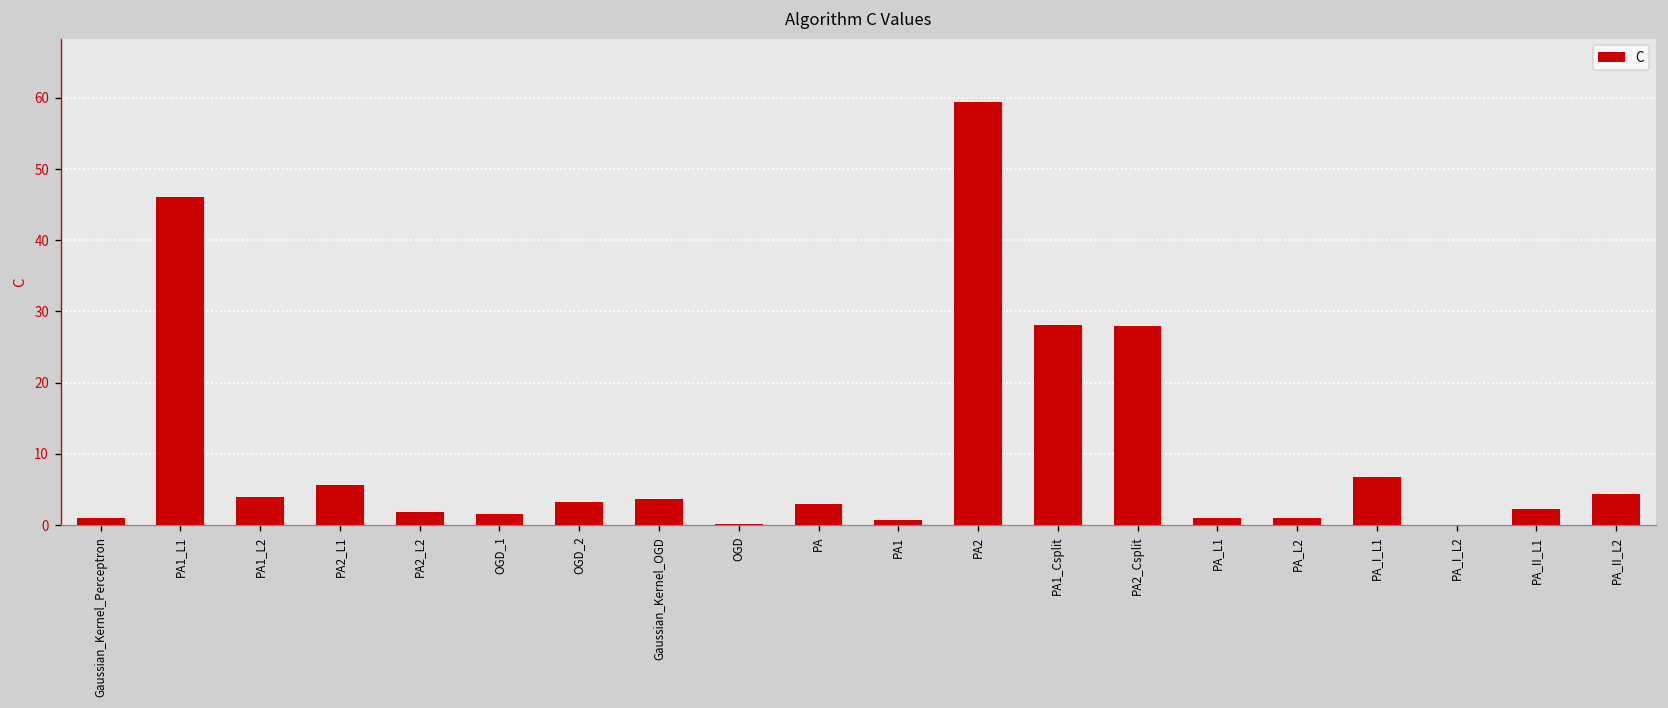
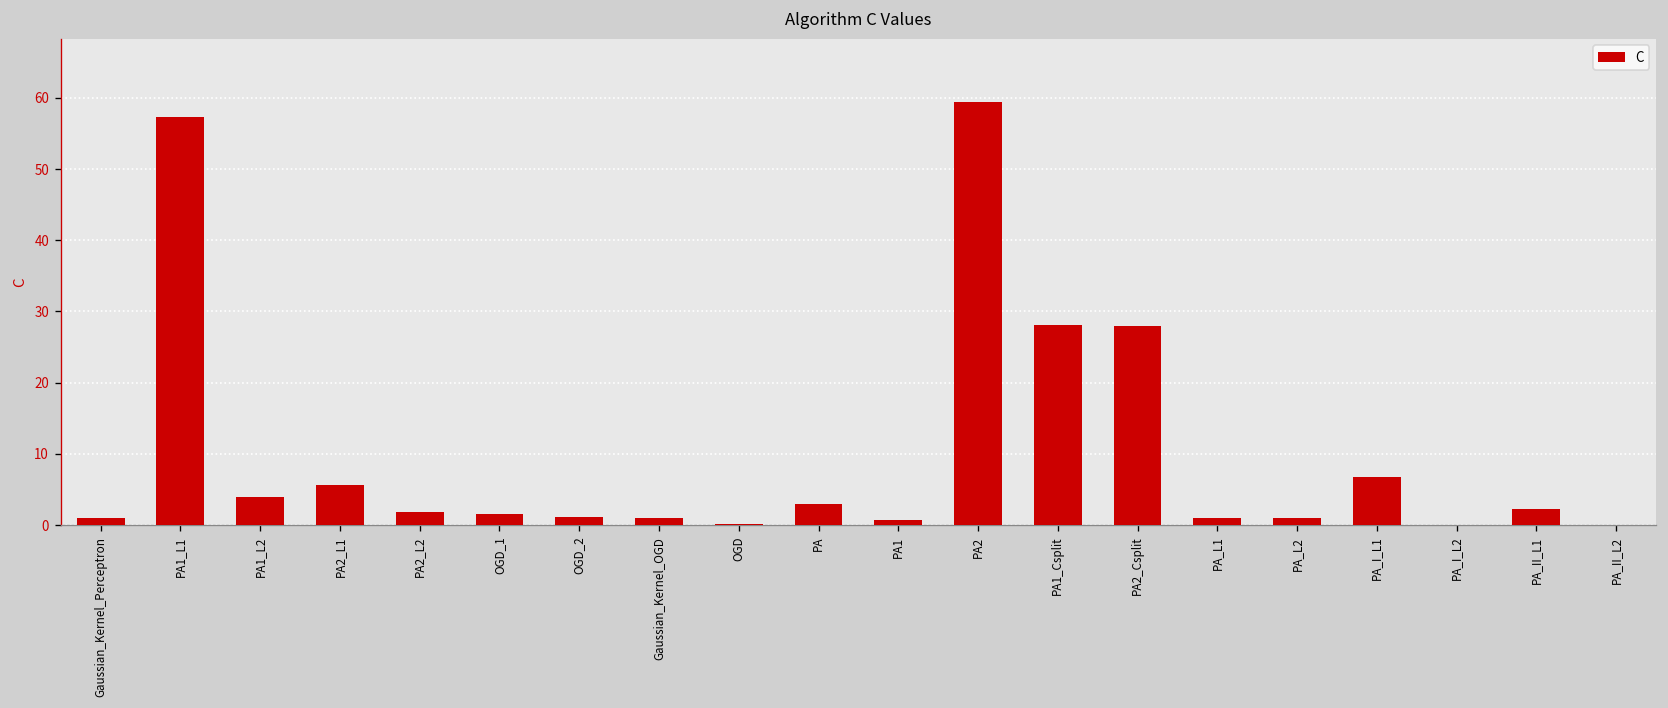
  {
    "Gaussian_Kernel_Perceptron": 1,
-   "PA1_L1": 46,
+   "PA1_L1": 57,
    "PA1_L2": 4,
    "PA2_L1": 6,
    "PA2_L2": 2,
    "OGD_1": 1,
-   "OGD_2": 3,
-   "Gaussian_Kernel_OGD": 4,
+   "OGD_2": 1,
+   "Gaussian_Kernel_OGD": 1,
    "PA": 3,
    "PA1": 1,
    "PA2": 59,
    "PA1_Csplit": 28,
    "PA2_Csplit": 28,
    "PA_L1": 1,
    "PA_L2": 1,
    "PA_I_L1": 7,
    "PA_II_L1": 2,
-   "PA_II_L2": 4
+   "PA_II_L2": 0
  }
